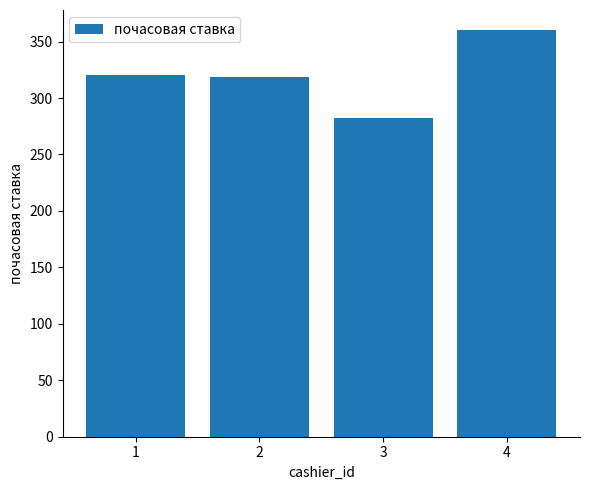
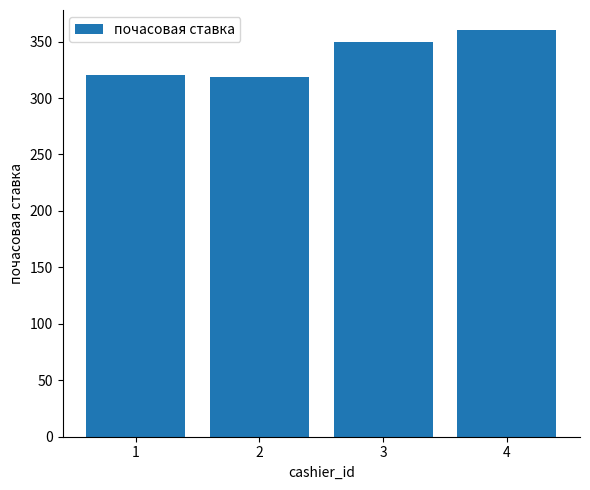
  {
    "1": 320,
    "2": 319,
-   "3": 282,
+   "3": 350,
    "4": 360
  }
